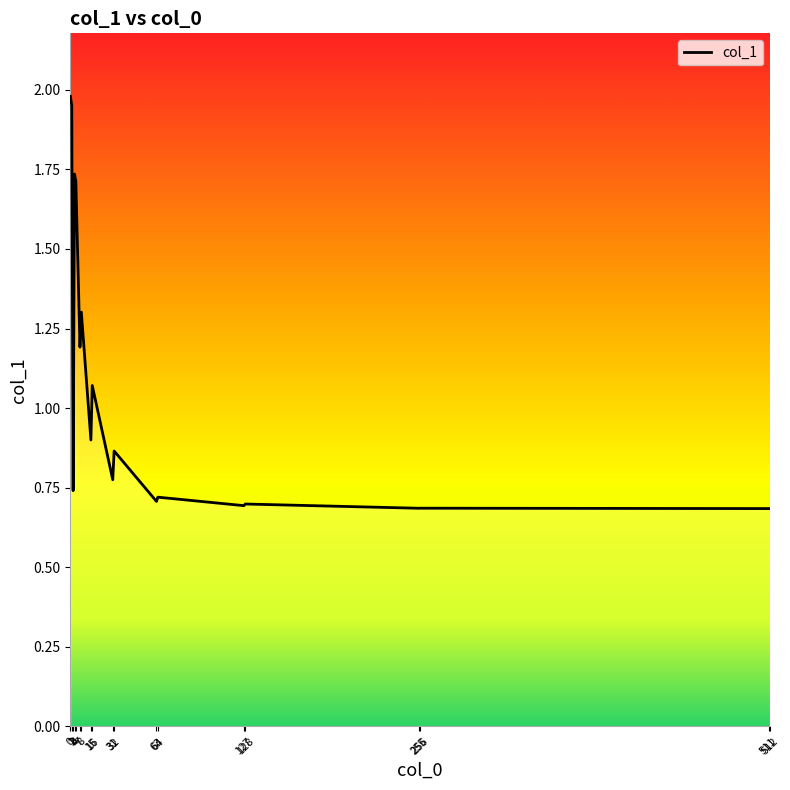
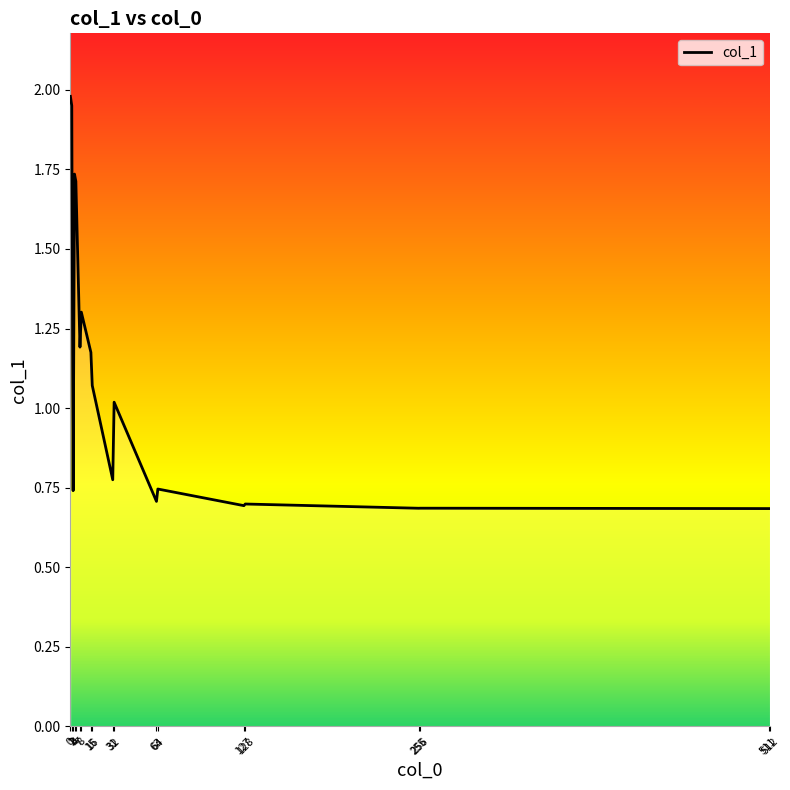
  {
    "0": 1.98,
    "1": 1.95,
    "2": 0.74,
    "3": 1.74,
    "4": 1.71,
    "7": 1.19,
    "8": 1.30,
-   "15": 0.90,
+   "15": 1.17,
    "16": 1.07,
    "31": 0.77,
-   "32": 0.87,
+   "32": 1.02,
    "63": 0.71,
-   "64": 0.72,
+   "64": 0.75,
    "127": 0.69,
    "128": 0.70,
    "255": 0.69,
    "256": 0.69,
    "511": 0.68,
    "512": 0.68
  }
